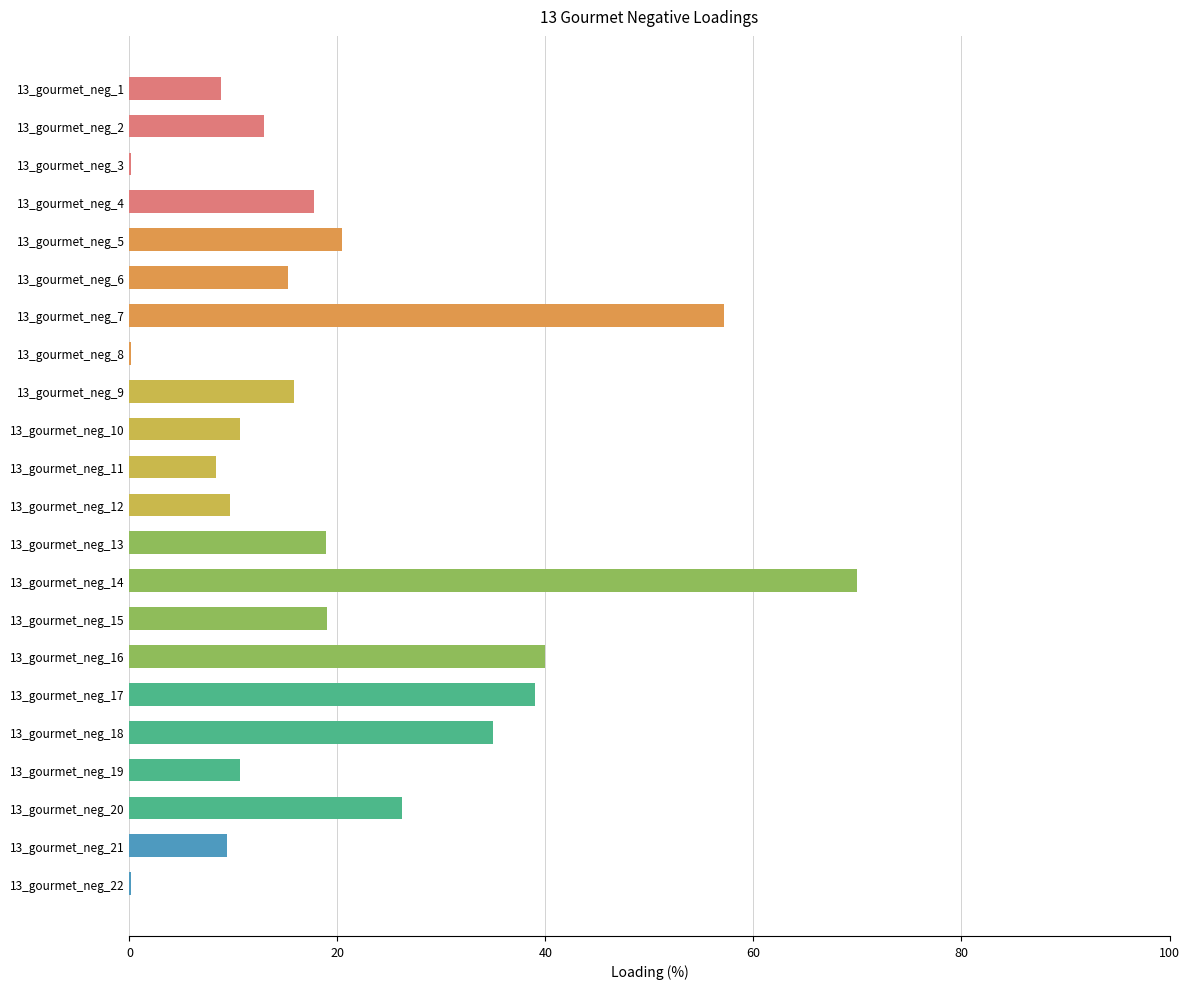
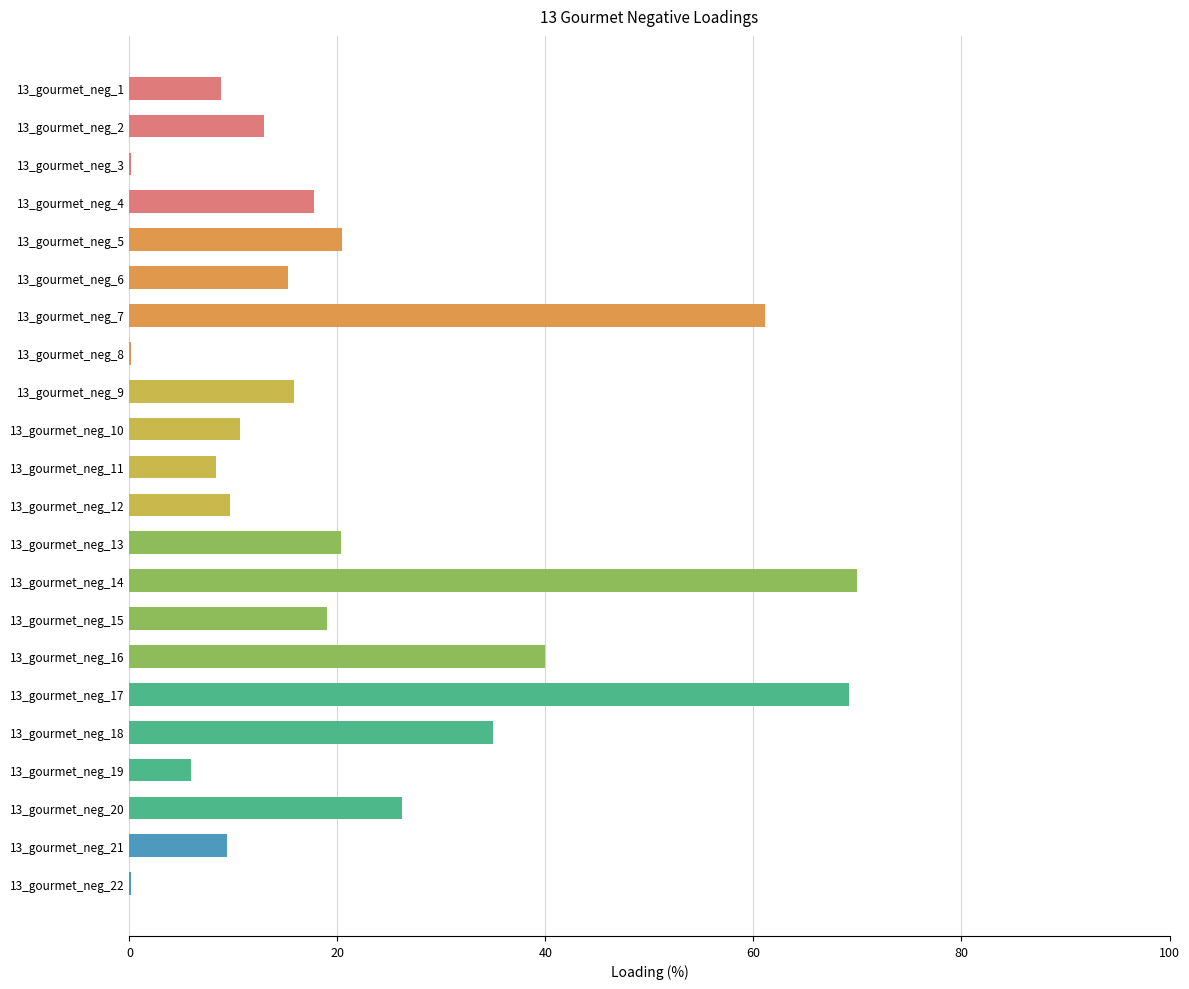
  {
    "13_gourmet_neg_1": 8.8,
    "13_gourmet_neg_2": 12.9,
    "13_gourmet_neg_4": 17.8,
    "13_gourmet_neg_5": 20.4,
    "13_gourmet_neg_6": 15.2,
-   "13_gourmet_neg_7": 57.1,
+   "13_gourmet_neg_7": 61.1,
    "13_gourmet_neg_9": 15.9,
    "13_gourmet_neg_10": 10.6,
    "13_gourmet_neg_11": 8.4,
    "13_gourmet_neg_12": 9.7,
-   "13_gourmet_neg_13": 18.9,
+   "13_gourmet_neg_13": 20.3,
    "13_gourmet_neg_14": 70.0,
    "13_gourmet_neg_15": 19.0,
    "13_gourmet_neg_16": 39.9,
-   "13_gourmet_neg_17": 39.0,
+   "13_gourmet_neg_17": 69.2,
    "13_gourmet_neg_18": 35.0,
-   "13_gourmet_neg_19": 10.6,
+   "13_gourmet_neg_19": 5.9,
    "13_gourmet_neg_20": 26.2,
    "13_gourmet_neg_21": 9.4
  }
